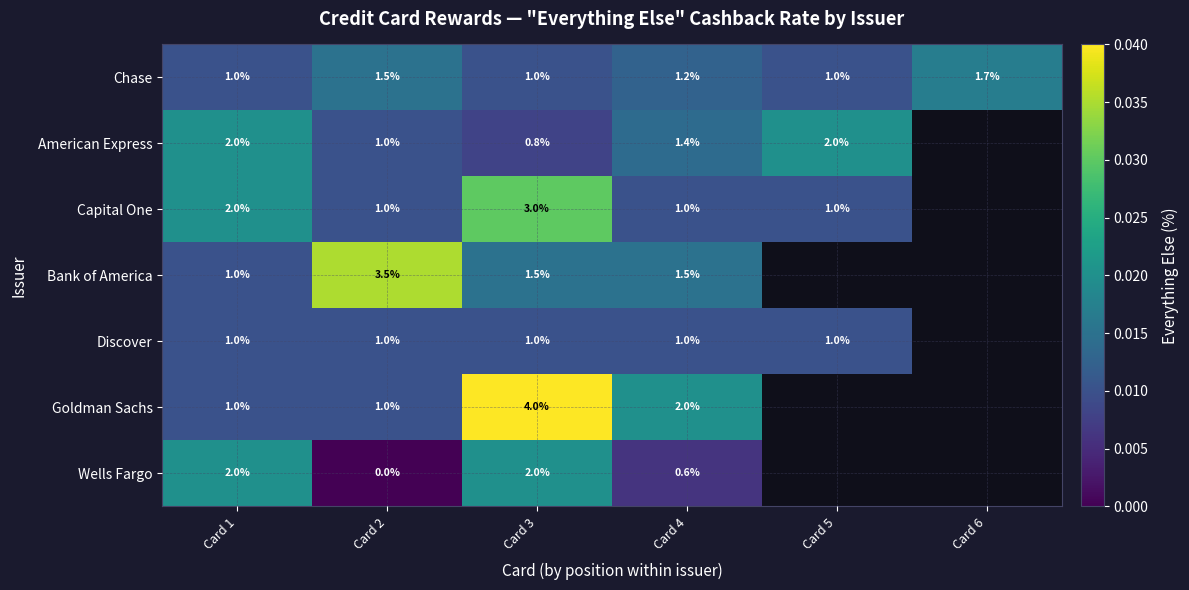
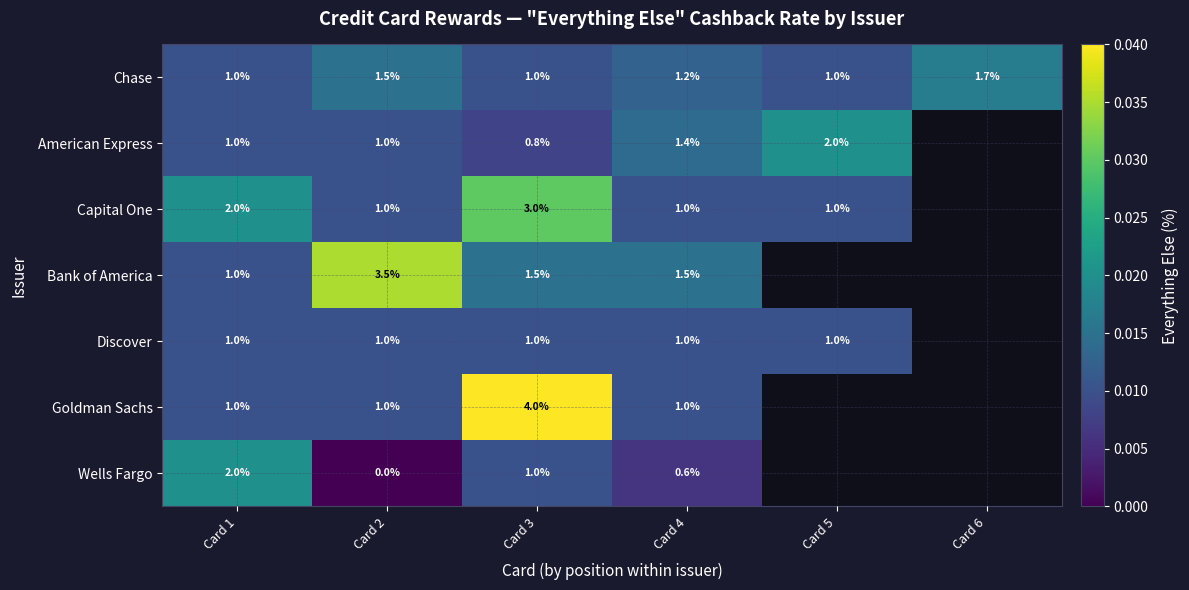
  {
    "Chase": {
      "Card 1": "1.0%",
      "Card 2": "1.5%",
      "Card 3": "1.0%",
      "Card 4": "1.2%",
      "Card 5": "1.0%",
      "Card 6": "1.7%"
    },
    "American Express": {
-     "Card 1": "2.0%",
+     "Card 1": "1.0%",
      "Card 2": "1.0%",
      "Card 3": "0.8%",
      "Card 4": "1.4%",
      "Card 5": "2.0%"
    },
    "Capital One": {
      "Card 1": "2.0%",
      "Card 2": "1.0%",
      "Card 3": "3.0%",
      "Card 4": "1.0%",
      "Card 5": "1.0%"
    },
    "Bank of America": {
      "Card 1": "1.0%",
      "Card 2": "3.5%",
      "Card 3": "1.5%",
      "Card 4": "1.5%"
    },
    "Discover": {
      "Card 1": "1.0%",
      "Card 2": "1.0%",
      "Card 3": "1.0%",
      "Card 4": "1.0%",
      "Card 5": "1.0%"
    },
    "Goldman Sachs": {
      "Card 1": "1.0%",
      "Card 2": "1.0%",
      "Card 3": "4.0%",
-     "Card 4": "2.0%"
+     "Card 4": "1.0%"
    },
    "Wells Fargo": {
      "Card 1": "2.0%",
      "Card 2": "0.0%",
-     "Card 3": "2.0%",
+     "Card 3": "1.0%",
      "Card 4": "0.6%"
    }
  }
